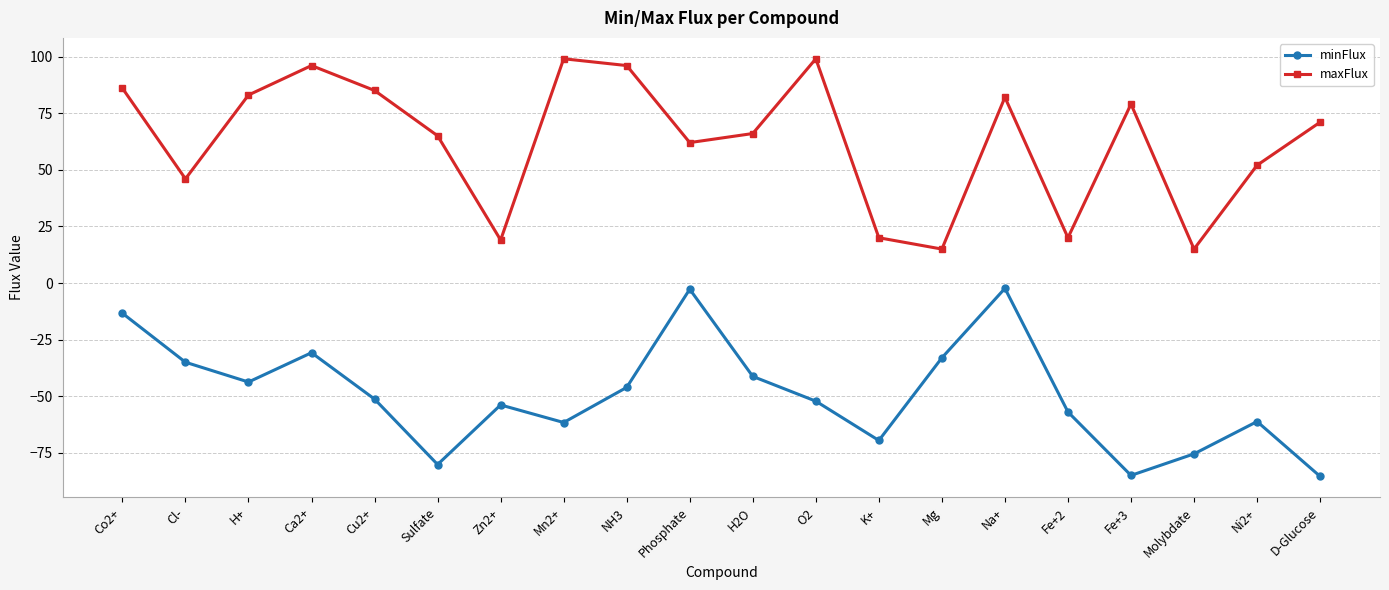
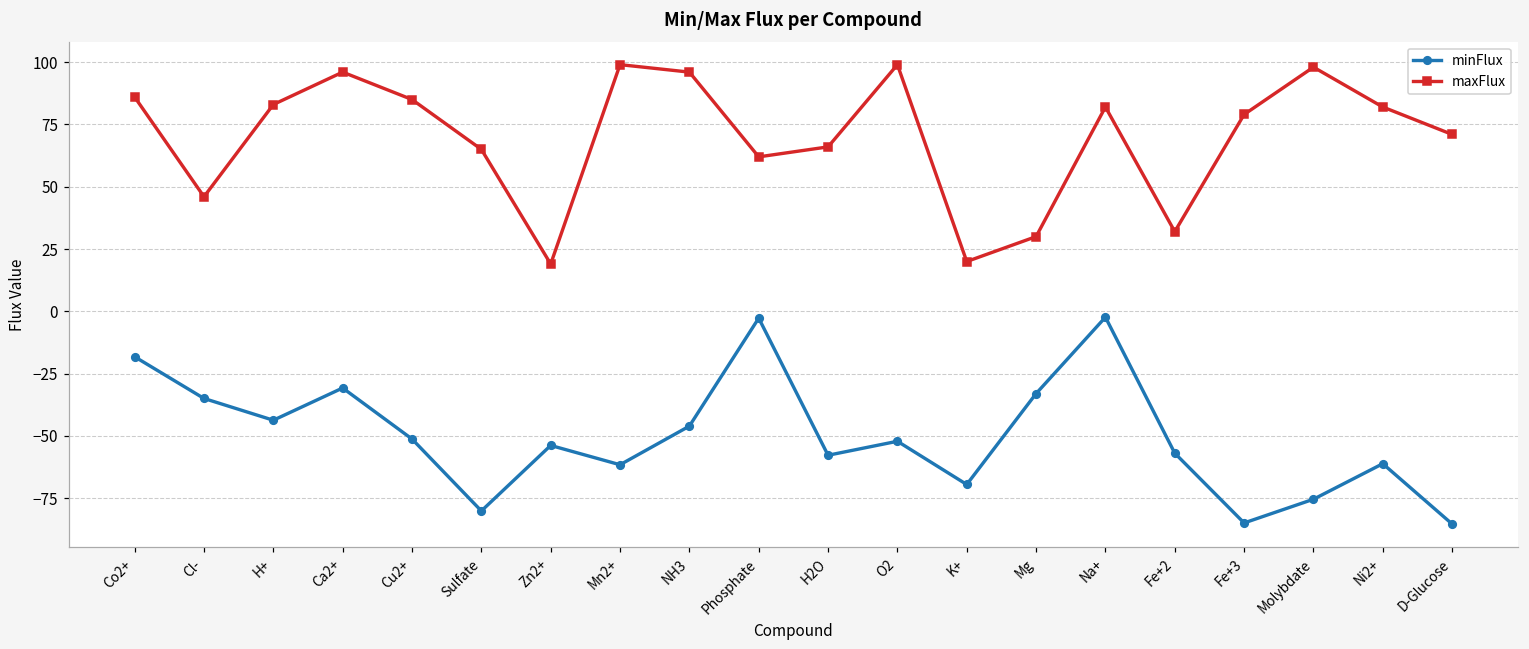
  {
    "minFlux": {
-     "Co2+": -13,
+     "Co2+": -18,
      "Cl-": -35,
      "H+": -44,
      "Ca2+": -31,
      "Cu2+": -51,
      "Sulfate": -80,
      "Zn2+": -54,
      "Mn2+": -62,
      "NH3": -46,
      "Phosphate": -3,
-     "H2O": -41,
+     "H2O": -58,
      "O2": -52,
      "K+": -69,
      "Mg": -33,
      "Na+": -2,
      "Fe+2": -57,
      "Fe+3": -85,
      "Molybdate": -75,
      "Ni2+": -61,
      "D-Glucose": -85
    },
    "maxFlux": {
      "Co2+": 86,
      "Cl-": 46,
      "H+": 83,
      "Ca2+": 96,
      "Cu2+": 85,
      "Sulfate": 65,
      "Zn2+": 19,
      "Mn2+": 99,
      "NH3": 96,
      "Phosphate": 62,
      "H2O": 66,
      "O2": 99,
      "K+": 20,
-     "Mg": 15,
+     "Mg": 30,
      "Na+": 82,
-     "Fe+2": 20,
+     "Fe+2": 32,
      "Fe+3": 79,
-     "Molybdate": 15,
-     "Ni2+": 52,
+     "Molybdate": 98,
+     "Ni2+": 82,
      "D-Glucose": 71
    }
  }
